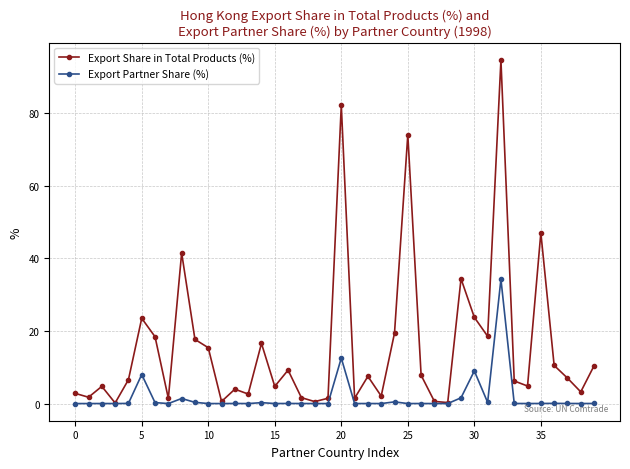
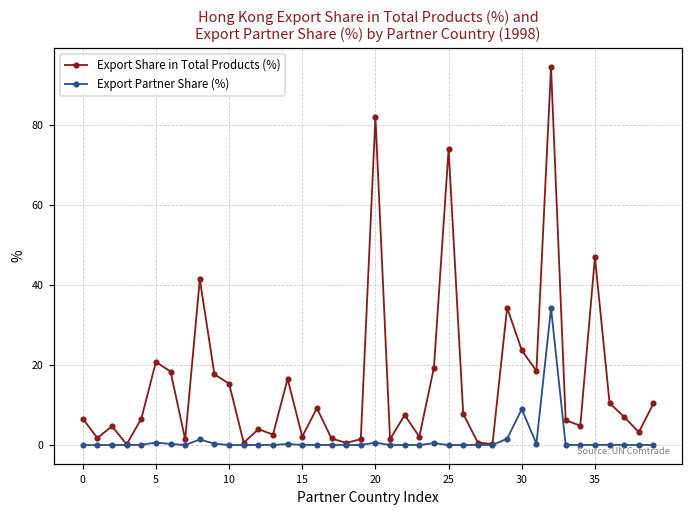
  {
    "Export Share in Total Products (%)": {
-     "0": 3,
-     "5": 23,
+     "0": 7,
+     "5": 21,
      "10": 15,
-     "15": 5,
+     "15": 2,
      "20": 82,
      "25": 74,
      "30": 24,
      "35": 47
    },
    "Export Partner Share (%)": {
      "0": 0,
-     "5": 8,
+     "5": 1,
      "10": 0,
      "15": 0,
-     "20": 13,
+     "20": 1,
      "25": 0,
      "30": 9,
      "35": 0
    }
  }
